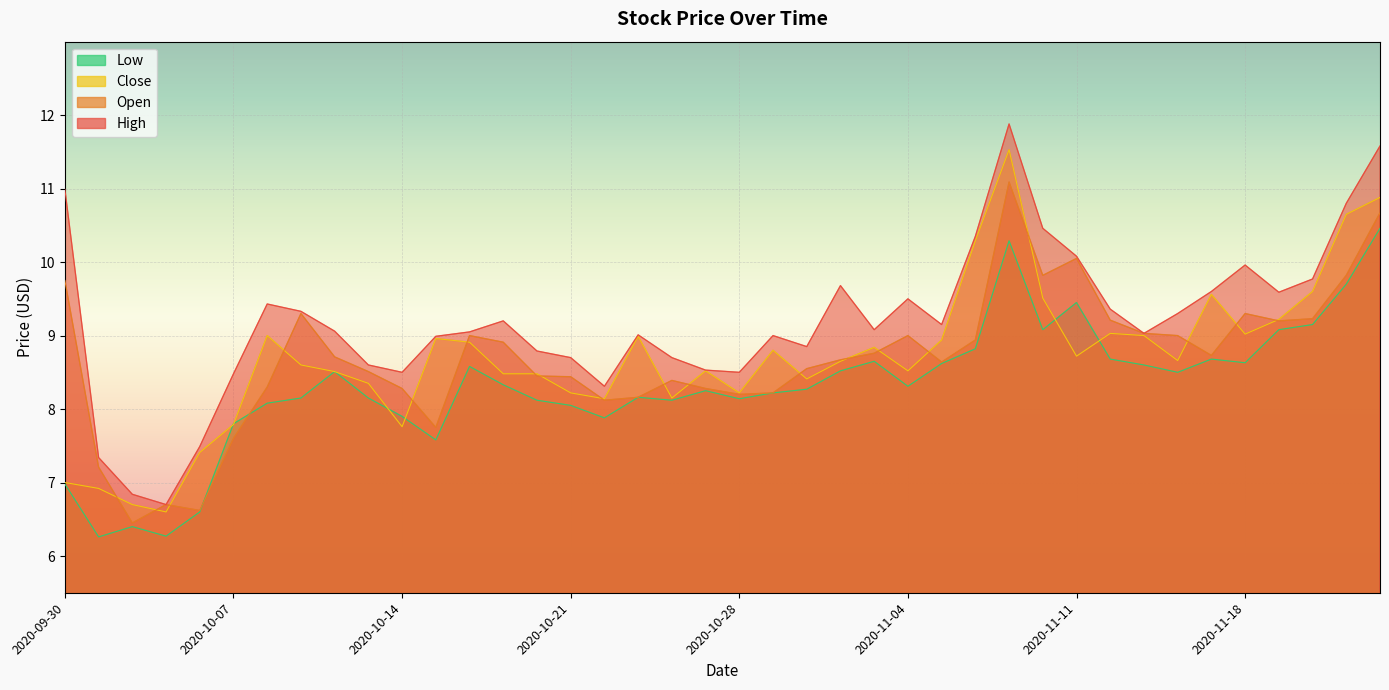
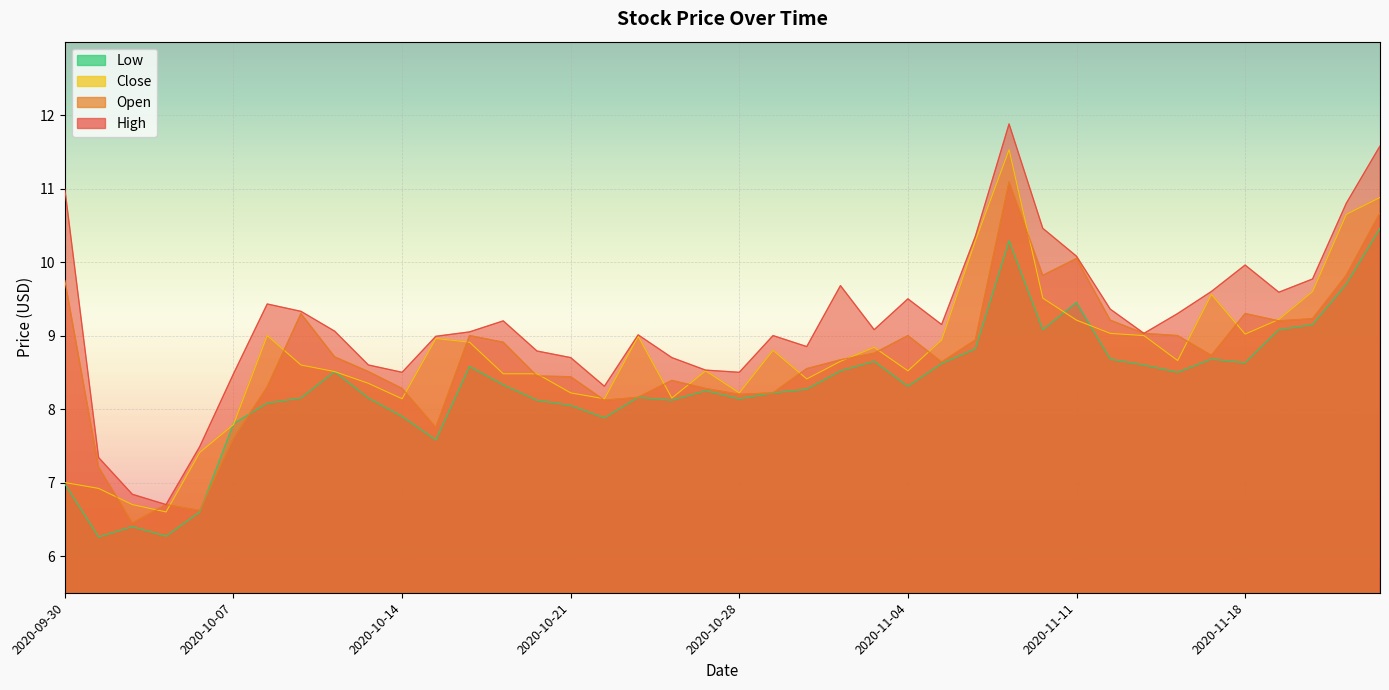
  {
    "Low": {
      "2020-10-14": 7.9,
      "2020-10-21": 8.1,
      "2020-10-28": 8.1,
      "2020-11-04": 8.3,
      "2020-11-11": 9.5,
      "2020-11-18": 8.6
    },
    "Close": {
-     "2020-10-14": 7.8,
+     "2020-10-14": 8.1,
      "2020-10-21": 8.2,
      "2020-11-04": 8.5,
-     "2020-11-11": 8.7,
+     "2020-11-11": 9.2,
      "2020-11-18": 9.0
    }
  }
